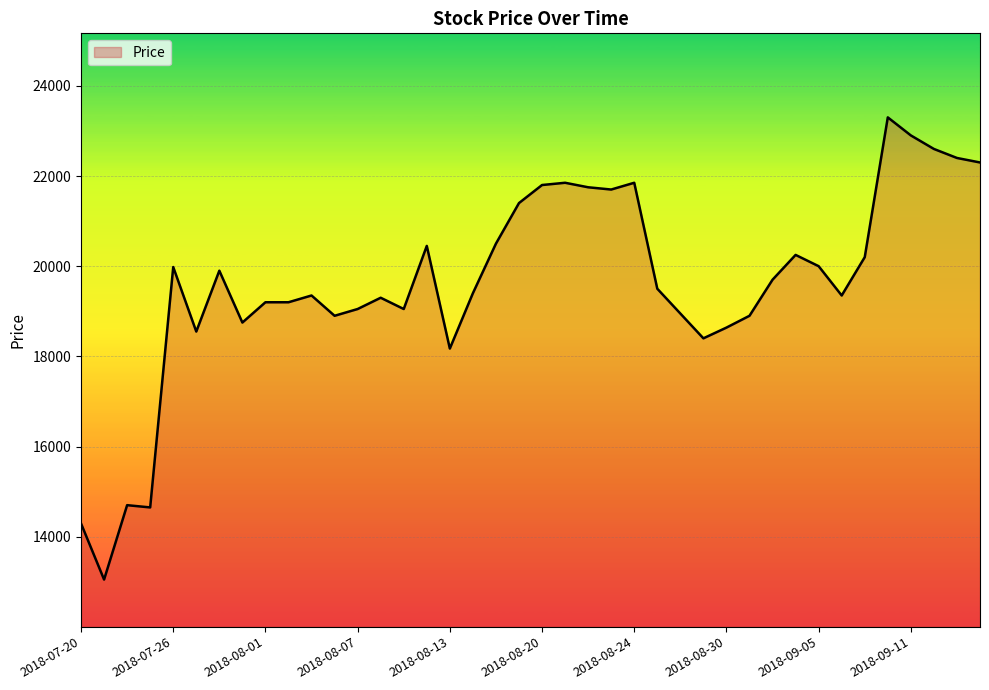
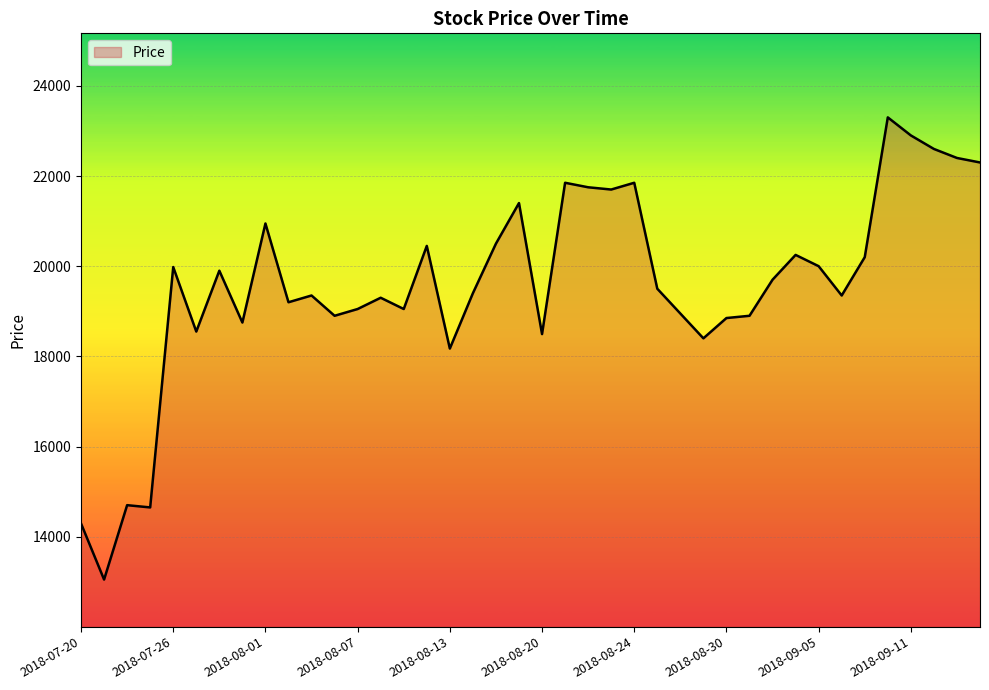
  {
    "2018-07-20": 14300,
    "2018-07-26": 20000,
-   "2018-08-01": 19200,
+   "2018-08-01": 20900,
    "2018-08-07": 19100,
    "2018-08-13": 18200,
-   "2018-08-20": 21800,
+   "2018-08-20": 18500,
    "2018-08-24": 21900,
-   "2018-08-30": 18600,
+   "2018-08-30": 18900,
    "2018-09-05": 20000,
    "2018-09-11": 22900
  }
